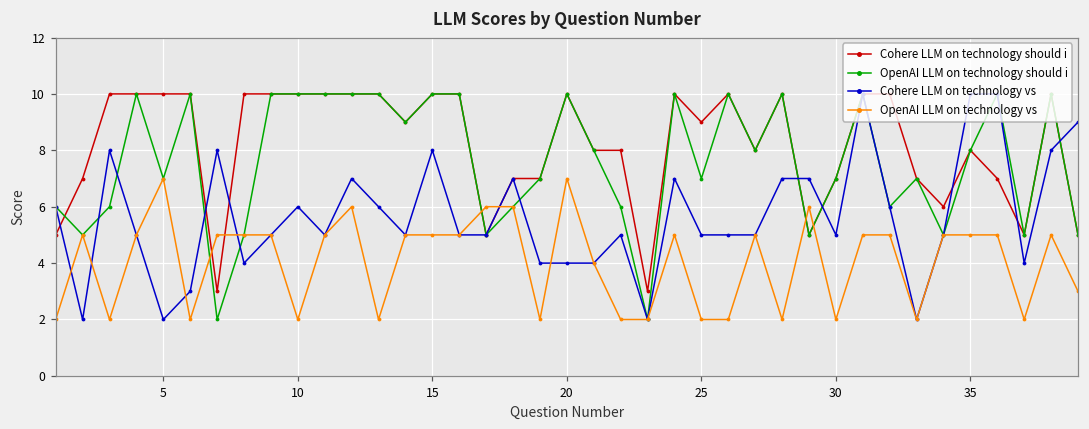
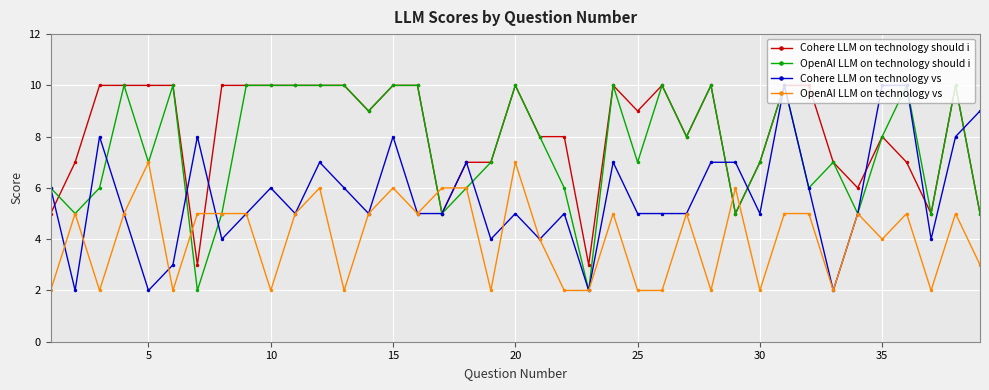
  {
    "Cohere LLM on technology should i": {
      "5": 10,
      "25": 9
    },
    "OpenAI LLM on technology should i": {
      "25": 7
    },
    "Cohere LLM on technology vs": {
      "5": 2,
      "10": 6,
      "15": 8,
-     "20": 4,
+     "20": 5,
      "25": 5,
      "30": 5
    },
    "OpenAI LLM on technology vs": {
      "10": 2,
-     "15": 5,
+     "15": 6,
      "20": 7,
      "25": 2,
      "30": 2,
-     "35": 5
+     "35": 4
    }
  }
